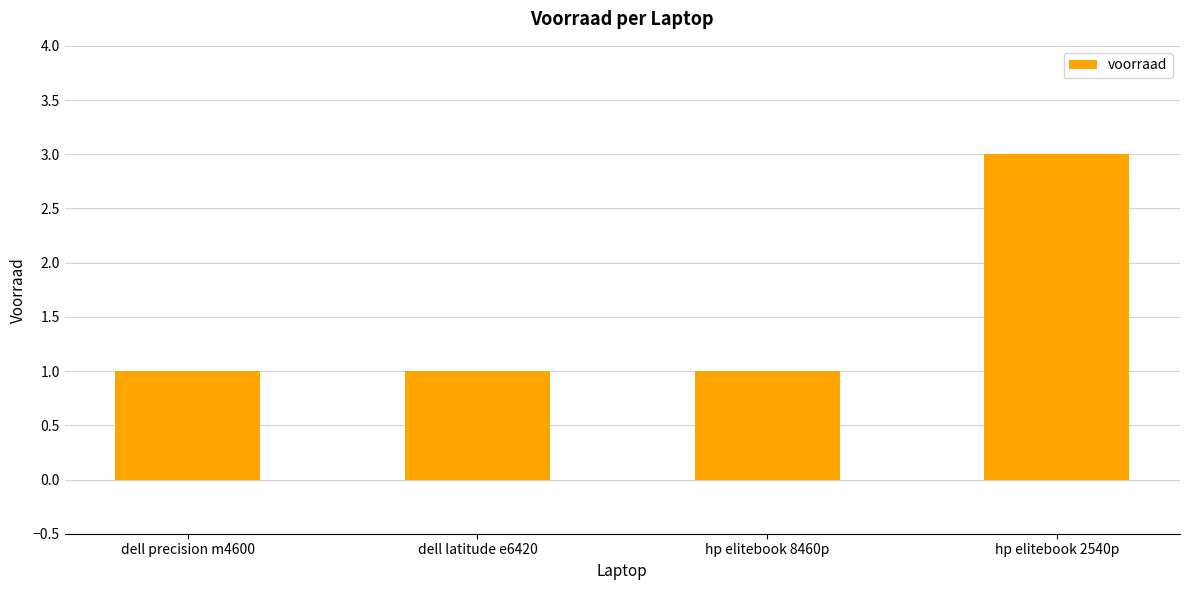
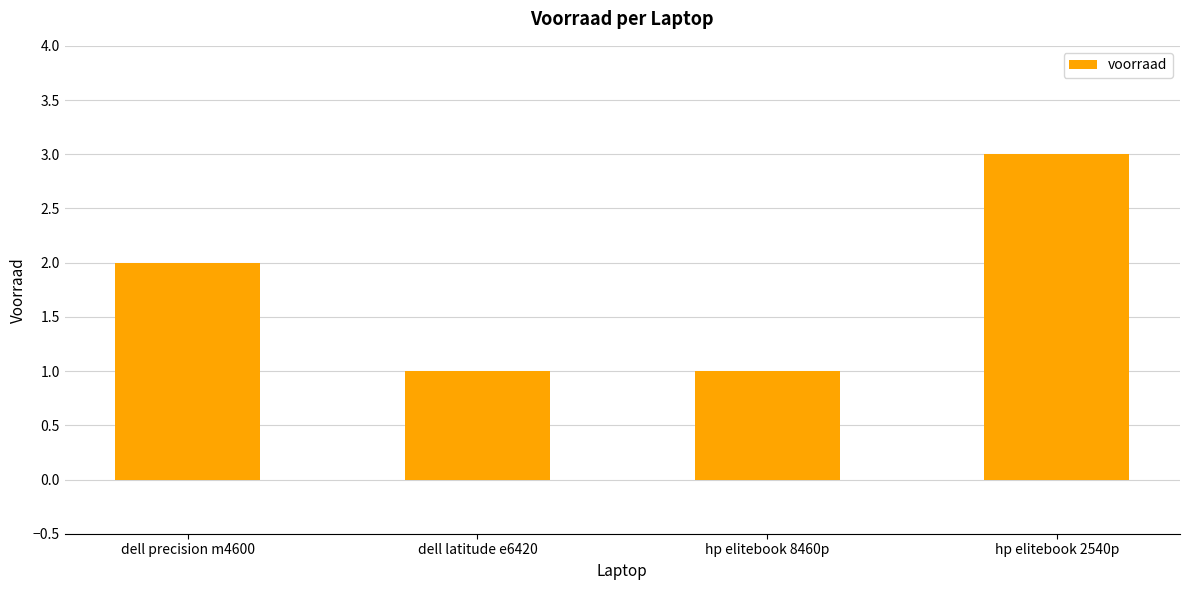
  {
-   "dell precision m4600": 1,
+   "dell precision m4600": 2,
    "dell latitude e6420": 1,
    "hp elitebook 8460p": 1,
    "hp elitebook 2540p": 3
  }
